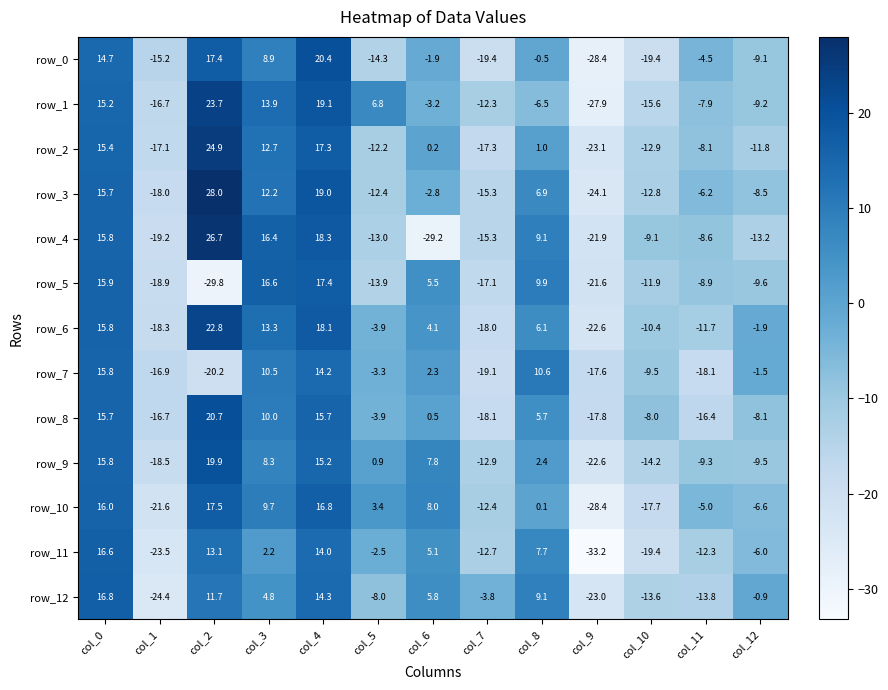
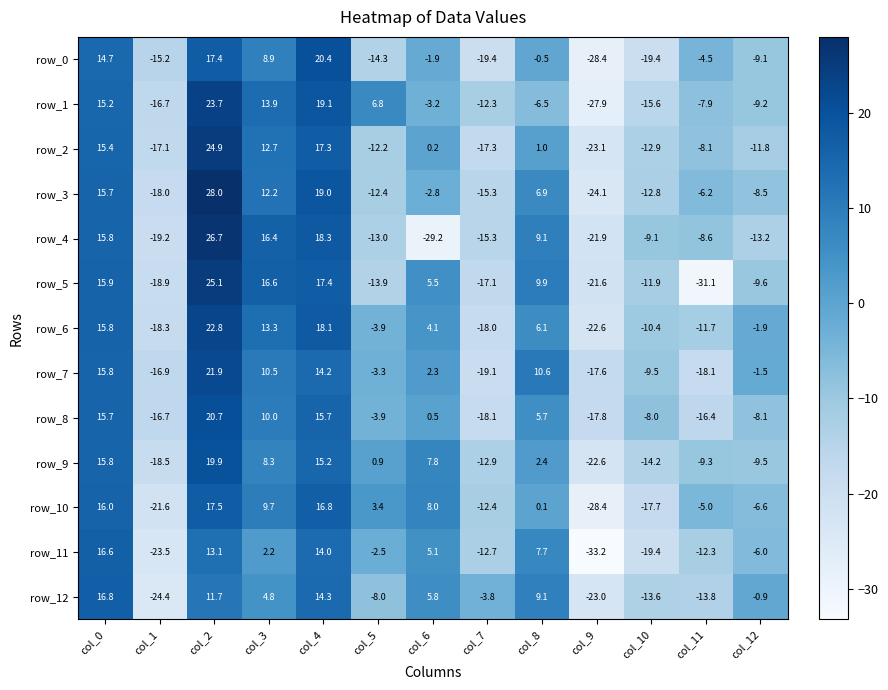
  {
    "row_0": {
      "col_0": 14.7,
      "col_1": -15.2,
      "col_2": 17.4,
      "col_3": 8.9,
      "col_4": 20.4,
      "col_5": -14.3,
      "col_6": -1.9,
      "col_7": -19.4,
      "col_8": -0.5,
      "col_9": -28.4,
      "col_10": -19.4,
      "col_11": -4.5,
      "col_12": -9.1
    },
    "row_1": {
      "col_0": 15.2,
      "col_1": -16.7,
      "col_2": 23.7,
      "col_3": 13.9,
      "col_4": 19.1,
      "col_5": 6.8,
      "col_6": -3.2,
      "col_7": -12.3,
      "col_8": -6.5,
      "col_9": -27.9,
      "col_10": -15.6,
      "col_11": -7.9,
      "col_12": -9.2
    },
    "row_2": {
      "col_0": 15.4,
      "col_1": -17.1,
      "col_2": 24.9,
      "col_3": 12.7,
      "col_4": 17.3,
      "col_5": -12.2,
      "col_6": 0.2,
      "col_7": -17.3,
      "col_8": 1.0,
      "col_9": -23.1,
      "col_10": -12.9,
      "col_11": -8.1,
      "col_12": -11.8
    },
    "row_3": {
      "col_0": 15.7,
      "col_1": -18.0,
      "col_2": 28.0,
      "col_3": 12.2,
      "col_4": 19.0,
      "col_5": -12.4,
      "col_6": -2.8,
      "col_7": -15.3,
      "col_8": 6.9,
      "col_9": -24.1,
      "col_10": -12.8,
      "col_11": -6.2,
      "col_12": -8.5
    },
    "row_4": {
      "col_0": 15.8,
      "col_1": -19.2,
      "col_2": 26.7,
      "col_3": 16.4,
      "col_4": 18.3,
      "col_5": -13.0,
      "col_6": -29.2,
      "col_7": -15.3,
      "col_8": 9.1,
      "col_9": -21.9,
      "col_10": -9.1,
      "col_11": -8.6,
      "col_12": -13.2
    },
    "row_5": {
      "col_0": 15.9,
      "col_1": -18.9,
-     "col_2": -29.8,
+     "col_2": 25.1,
      "col_3": 16.6,
      "col_4": 17.4,
      "col_5": -13.9,
      "col_6": 5.5,
      "col_7": -17.1,
      "col_8": 9.9,
      "col_9": -21.6,
      "col_10": -11.9,
-     "col_11": -8.9,
+     "col_11": -31.1,
      "col_12": -9.6
    },
    "row_6": {
      "col_0": 15.8,
      "col_1": -18.3,
      "col_2": 22.8,
      "col_3": 13.3,
      "col_4": 18.1,
      "col_5": -3.9,
      "col_6": 4.1,
      "col_7": -18.0,
      "col_8": 6.1,
      "col_9": -22.6,
      "col_10": -10.4,
      "col_11": -11.7,
      "col_12": -1.9
    },
    "row_7": {
      "col_0": 15.8,
      "col_1": -16.9,
-     "col_2": -20.2,
+     "col_2": 21.9,
      "col_3": 10.5,
      "col_4": 14.2,
      "col_5": -3.3,
      "col_6": 2.3,
      "col_7": -19.1,
      "col_8": 10.6,
      "col_9": -17.6,
      "col_10": -9.5,
      "col_11": -18.1,
      "col_12": -1.5
    },
    "row_8": {
      "col_0": 15.7,
      "col_1": -16.7,
      "col_2": 20.7,
      "col_3": 10.0,
      "col_4": 15.7,
      "col_5": -3.9,
      "col_6": 0.5,
      "col_7": -18.1,
      "col_8": 5.7,
      "col_9": -17.8,
      "col_10": -8.0,
      "col_11": -16.4,
      "col_12": -8.1
    },
    "row_9": {
      "col_0": 15.8,
      "col_1": -18.5,
      "col_2": 19.9,
      "col_3": 8.3,
      "col_4": 15.2,
      "col_5": 0.9,
      "col_6": 7.8,
      "col_7": -12.9,
      "col_8": 2.4,
      "col_9": -22.6,
      "col_10": -14.2,
      "col_11": -9.3,
      "col_12": -9.5
    },
    "row_10": {
      "col_0": 16.0,
      "col_1": -21.6,
      "col_2": 17.5,
      "col_3": 9.7,
      "col_4": 16.8,
      "col_5": 3.4,
      "col_6": 8.0,
      "col_7": -12.4,
      "col_8": 0.1,
      "col_9": -28.4,
      "col_10": -17.7,
      "col_11": -5.0,
      "col_12": -6.6
    },
    "row_11": {
      "col_0": 16.6,
      "col_1": -23.5,
      "col_2": 13.1,
      "col_3": 2.2,
      "col_4": 14.0,
      "col_5": -2.5,
      "col_6": 5.1,
      "col_7": -12.7,
      "col_8": 7.7,
      "col_9": -33.2,
      "col_10": -19.4,
      "col_11": -12.3,
      "col_12": -6.0
    },
    "row_12": {
      "col_0": 16.8,
      "col_1": -24.4,
      "col_2": 11.7,
      "col_3": 4.8,
      "col_4": 14.3,
      "col_5": -8.0,
      "col_6": 5.8,
      "col_7": -3.8,
      "col_8": 9.1,
      "col_9": -23.0,
      "col_10": -13.6,
      "col_11": -13.8,
      "col_12": -0.9
    }
  }
